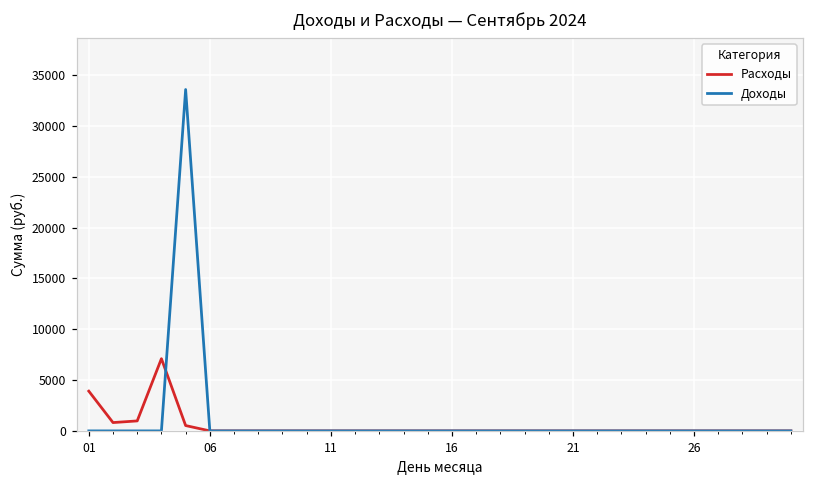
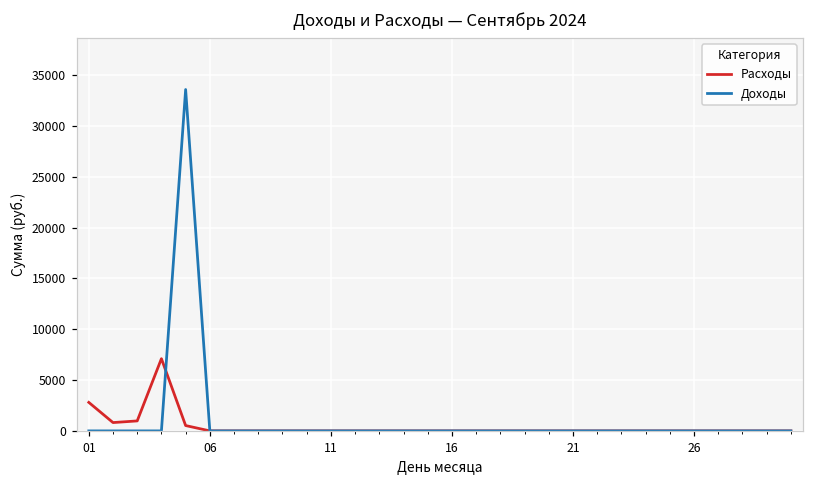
  {
    "Расходы": {
-     "01": 4000
+     "01": 3000
    },
    "Доходы": {
      "01": 0
    }
  }
